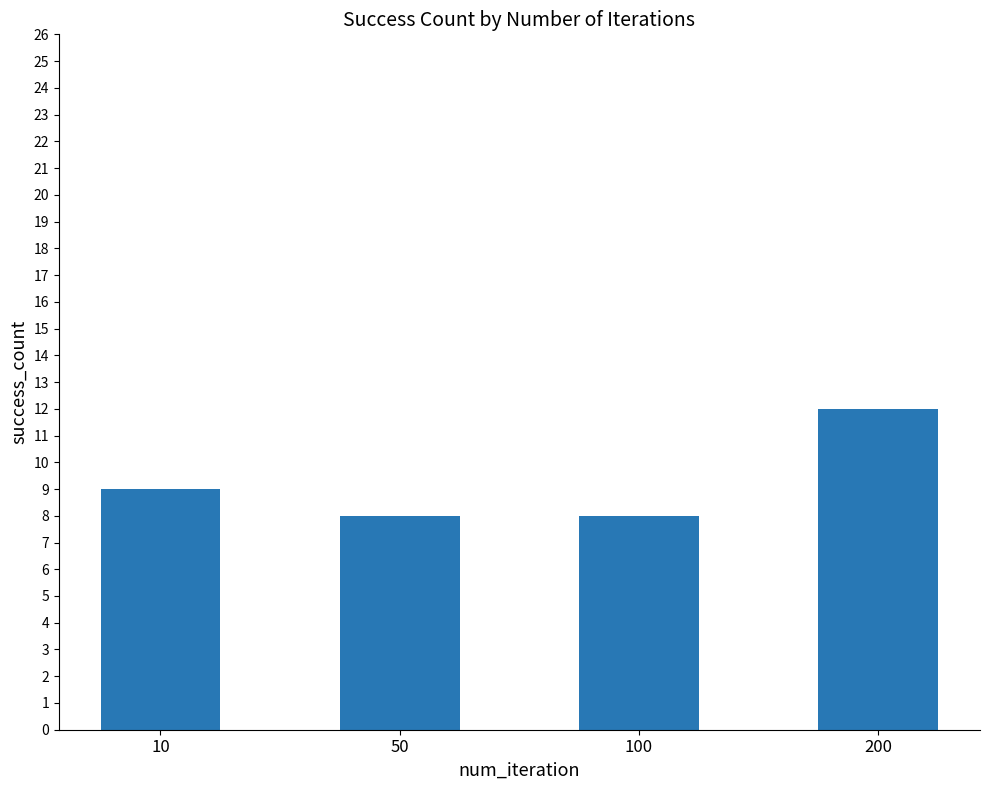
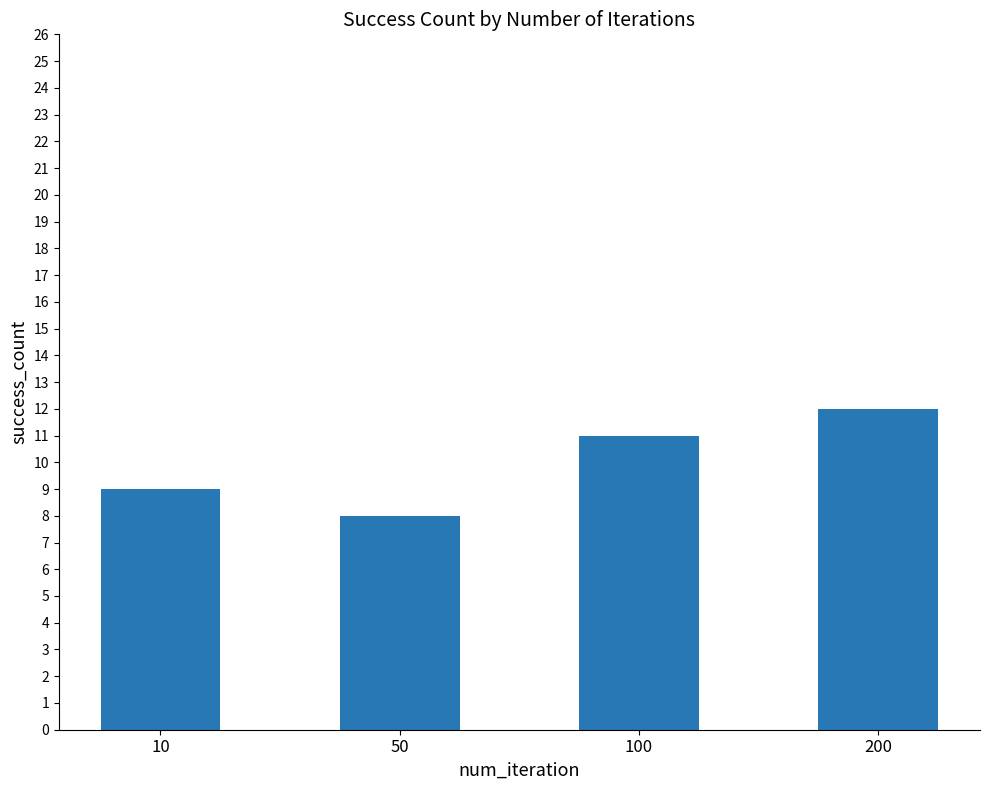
  {
    "10": 9,
    "50": 8,
-   "100": 8,
+   "100": 11,
    "200": 12
  }
